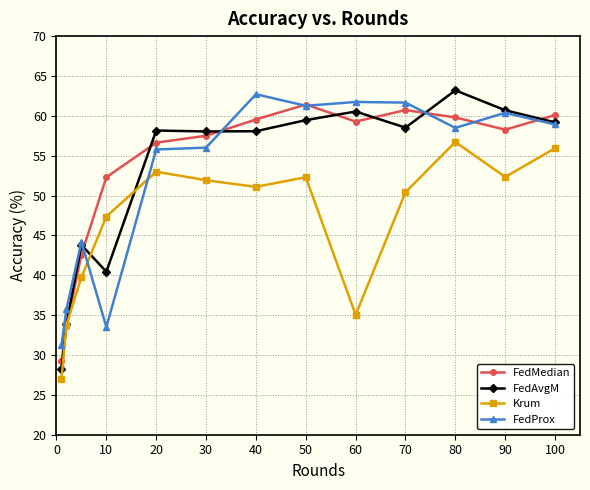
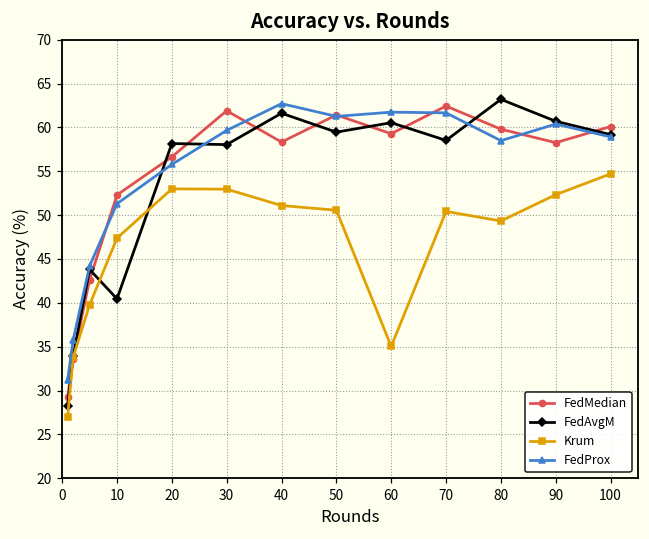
  {
    "FedMedian": {
      "10": 52,
      "20": 57,
-     "30": 58,
-     "40": 60,
+     "30": 62,
+     "40": 58,
      "60": 59,
-     "70": 61,
+     "70": 62,
      "80": 60,
      "90": 58,
      "100": 60
    },
    "FedAvgM": {
      "10": 40,
      "20": 58,
      "30": 58,
-     "40": 58,
+     "40": 62,
      "50": 59,
      "60": 61,
      "70": 59,
      "80": 63
    },
    "Krum": {
      "10": 47,
      "20": 53,
-     "30": 52,
+     "30": 53,
      "40": 51,
-     "50": 52,
+     "50": 51,
      "60": 35,
      "70": 50,
-     "80": 57,
+     "80": 49,
      "90": 52,
-     "100": 56
+     "100": 55
    },
    "FedProx": {
-     "10": 34,
+     "10": 51,
      "20": 56,
-     "30": 56,
+     "30": 60,
      "40": 63,
      "60": 62,
      "70": 62,
      "80": 58
    }
  }
